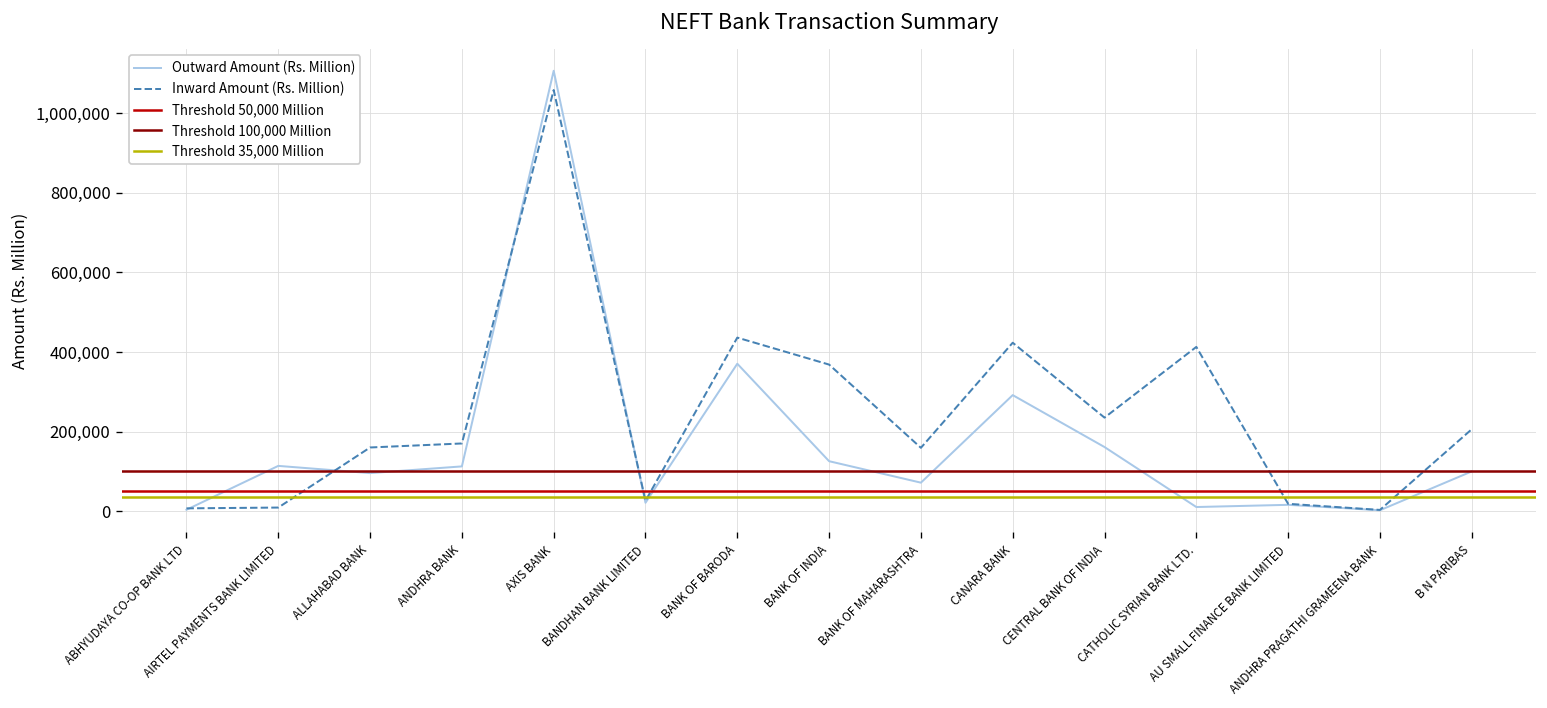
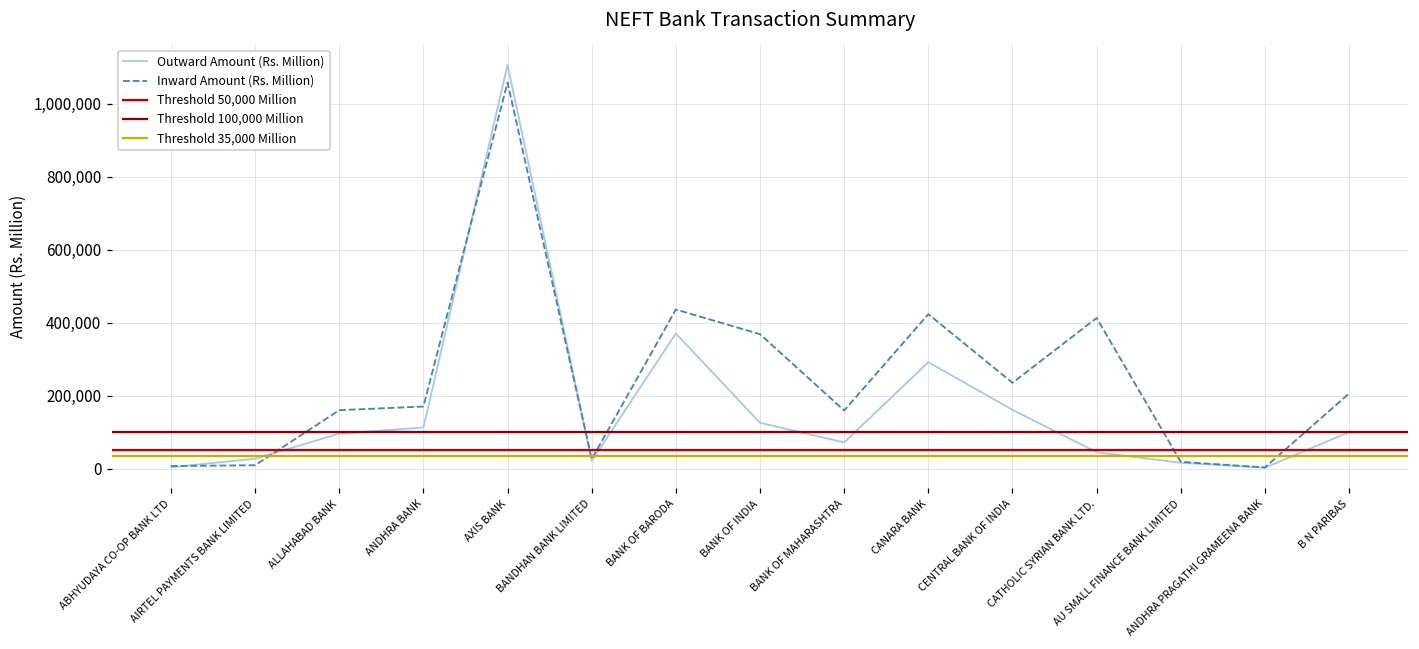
  {
    "Outward Amount (Rs. Million)": {
-     "AIRTEL PAYMENTS BANK LIMITED": "110,000",
+     "AIRTEL PAYMENTS BANK LIMITED": "30,000",
      "ALLAHABAD BANK": "100,000",
      "ANDHRA BANK": "110,000",
      "AXIS BANK": "1,110,000",
      "BANK OF BARODA": "370,000",
      "BANK OF INDIA": "130,000",
      "BANK OF MAHARASHTRA": "70,000",
      "CANARA BANK": "290,000",
      "CENTRAL BANK OF INDIA": "160,000",
-     "CATHOLIC SYRIAN BANK LTD.": "10,000",
+     "CATHOLIC SYRIAN BANK LTD.": "50,000",
      "B N PARIBAS": "100,000"
    },
    "Inward Amount (Rs. Million)": {
      "AIRTEL PAYMENTS BANK LIMITED": "10,000",
      "ALLAHABAD BANK": "160,000",
      "ANDHRA BANK": "170,000",
      "AXIS BANK": "1,060,000",
      "BANK OF BARODA": "440,000",
      "BANK OF INDIA": "370,000",
      "BANK OF MAHARASHTRA": "160,000",
      "CANARA BANK": "420,000",
      "CENTRAL BANK OF INDIA": "240,000",
      "CATHOLIC SYRIAN BANK LTD.": "410,000",
      "B N PARIBAS": "210,000"
    }
  }
